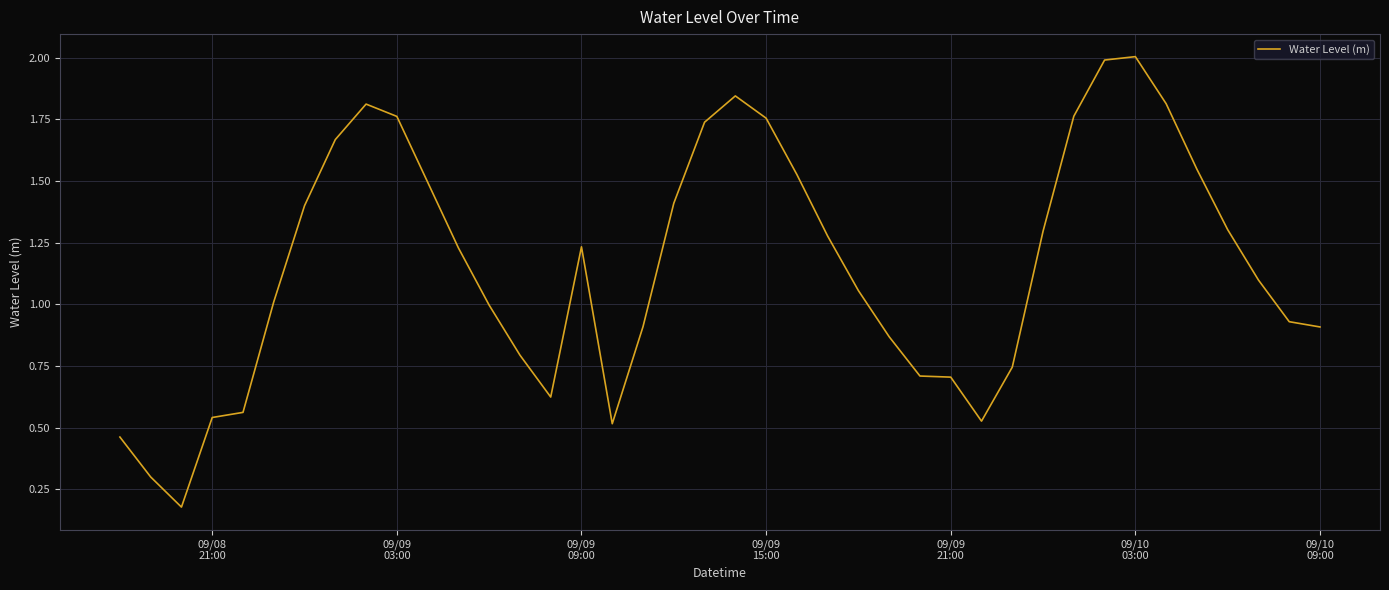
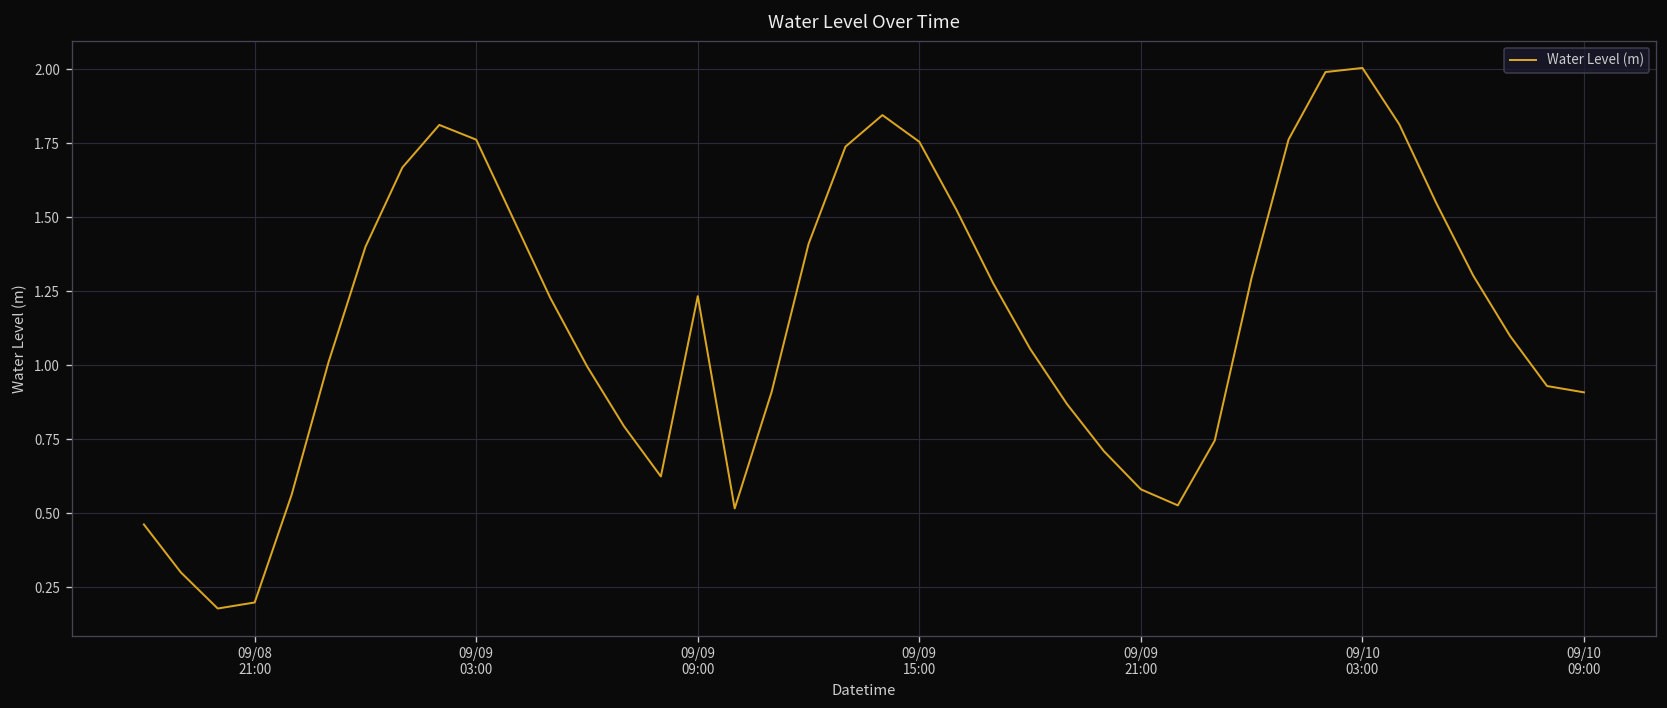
  {
-   "09/08 21:00": 0.54,
+   "09/08 21:00": 0.20,
    "09/09 03:00": 1.76,
    "09/09 09:00": 1.23,
    "09/09 15:00": 1.75,
-   "09/09 21:00": 0.70,
+   "09/09 21:00": 0.58,
    "09/10 03:00": 2.00,
    "09/10 09:00": 0.91
  }
